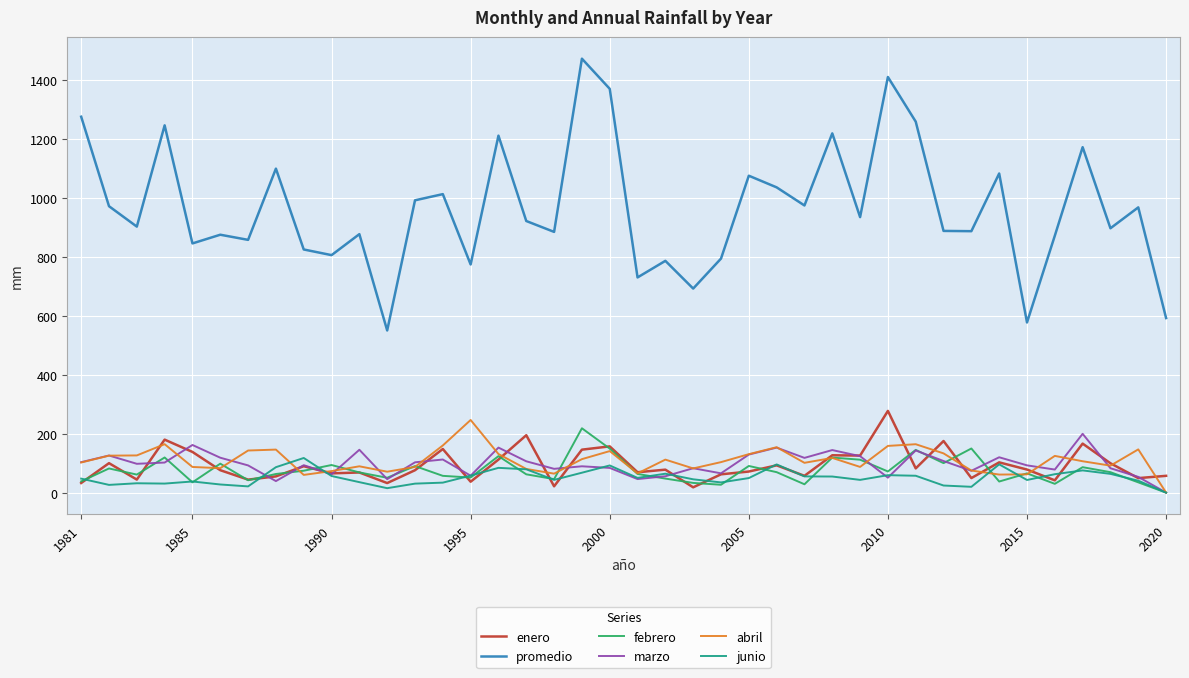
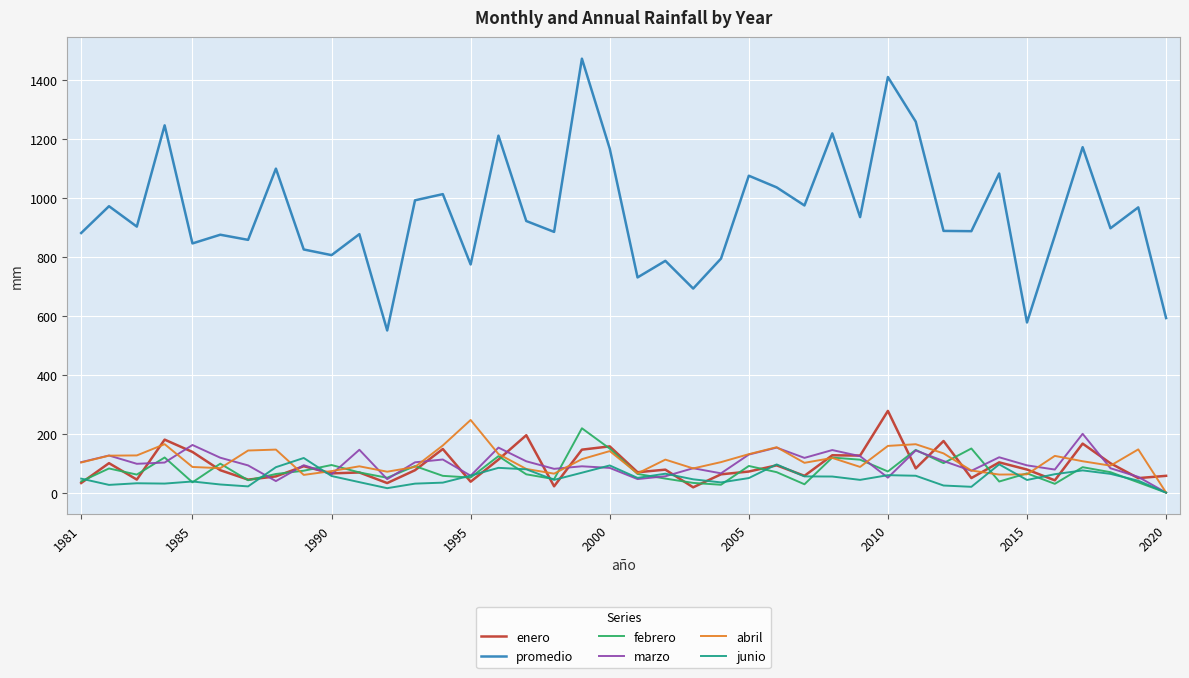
  {
    "enero": {
      "1985": 140,
      "1995": 40,
      "2005": 70,
      "2010": 280,
      "2015": 80,
      "2020": 60
    },
    "promedio": {
-     "1981": 1270,
+     "1981": 880,
      "1985": 840,
      "1990": 810,
      "1995": 770,
-     "2000": 1370,
+     "2000": 1170,
      "2005": 1070,
      "2010": 1410,
      "2015": 580,
      "2020": 590
    },
    "marzo": {
      "1985": 160,
      "2015": 90
    },
    "abril": {
      "1985": 90,
      "1995": 250,
      "2010": 160
    }
  }
